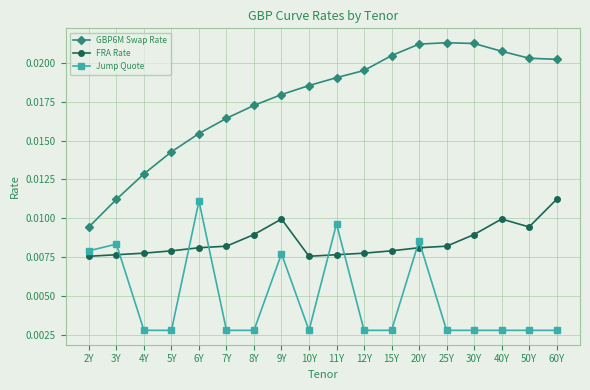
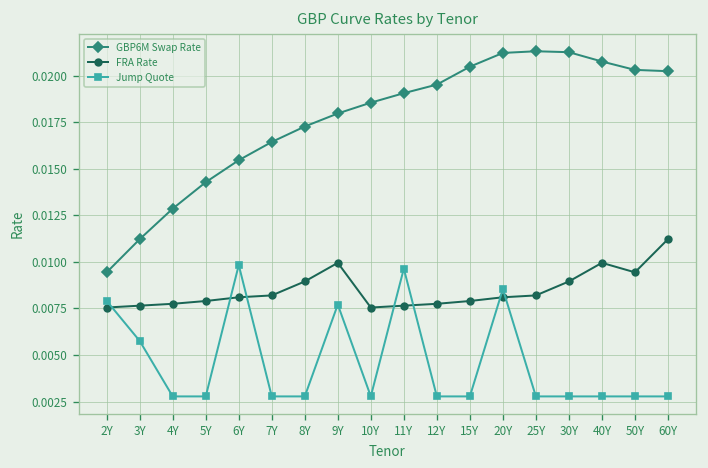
  {
    "Jump Quote": {
      "2Y": 0.0079,
-     "3Y": 0.0083,
+     "3Y": 0.0058,
      "4Y": 0.0028,
      "5Y": 0.0028,
-     "6Y": 0.0111,
+     "6Y": 0.0098,
      "7Y": 0.0028,
      "8Y": 0.0028,
      "9Y": 0.0077,
      "10Y": 0.0028,
      "11Y": 0.0096,
      "12Y": 0.0028,
      "15Y": 0.0028,
      "20Y": 0.0085,
      "25Y": 0.0028,
      "30Y": 0.0028,
      "40Y": 0.0028,
      "50Y": 0.0028,
      "60Y": 0.0028
    }
  }
